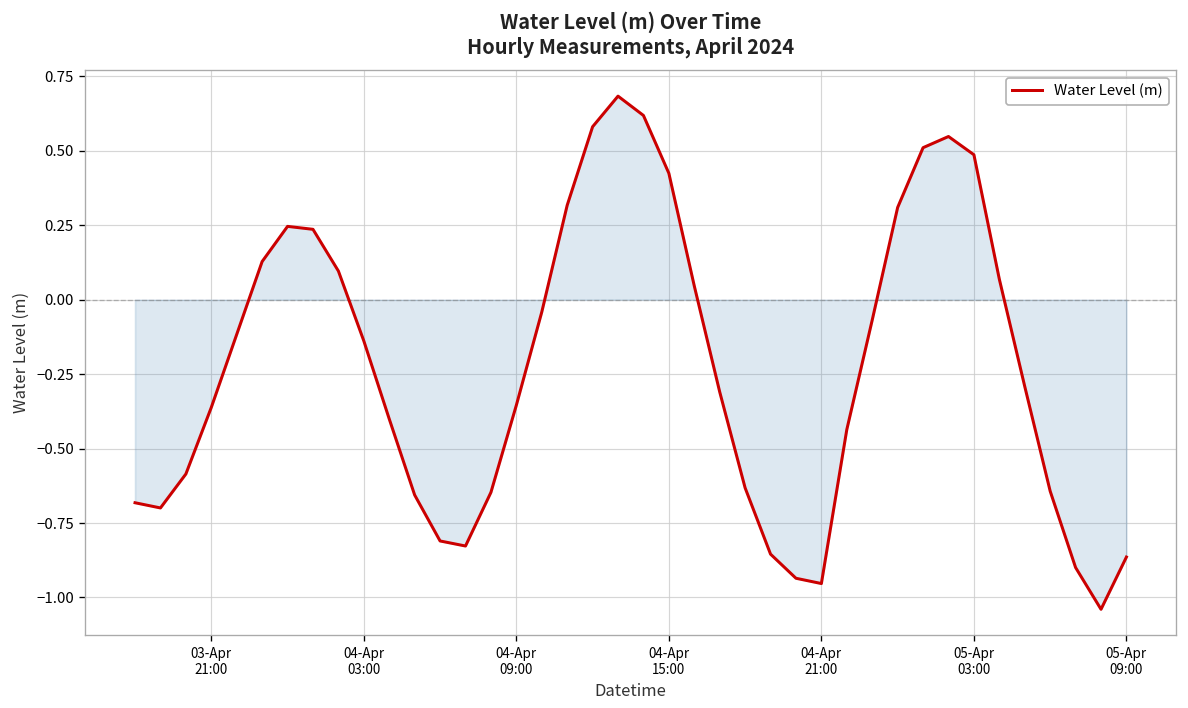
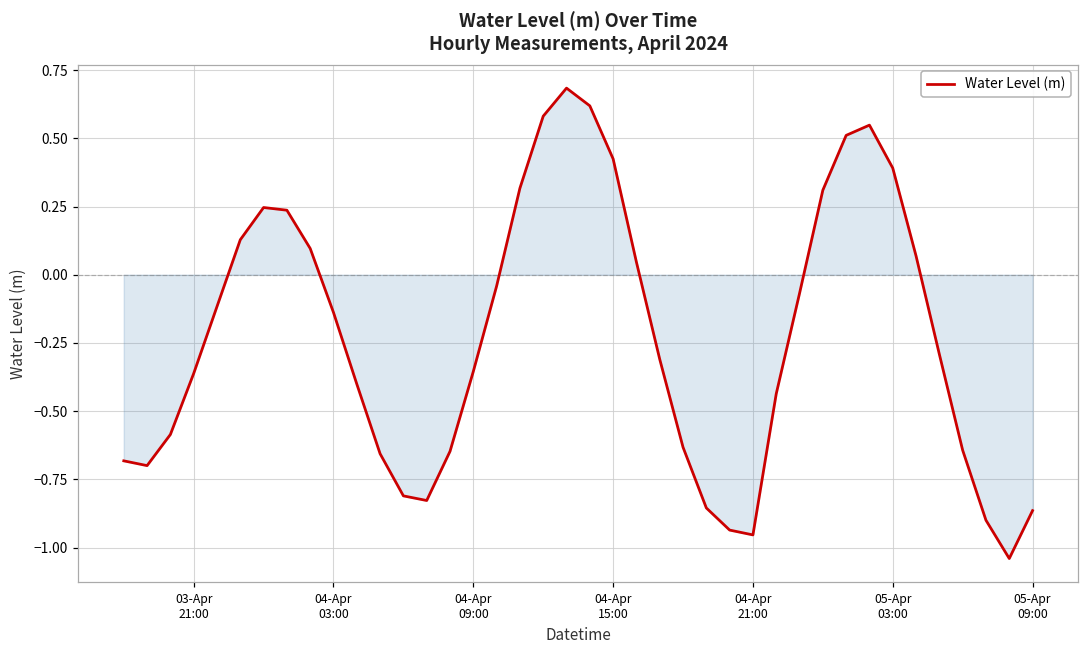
  {
    "Water Level (m)": {
      "03-Apr 21:00": -0.36,
      "04-Apr 03:00": -0.14,
      "04-Apr 09:00": -0.35,
      "04-Apr 21:00": -0.95,
-     "05-Apr 03:00": 0.49,
+     "05-Apr 03:00": 0.39,
      "05-Apr 09:00": -0.86
    }
  }
